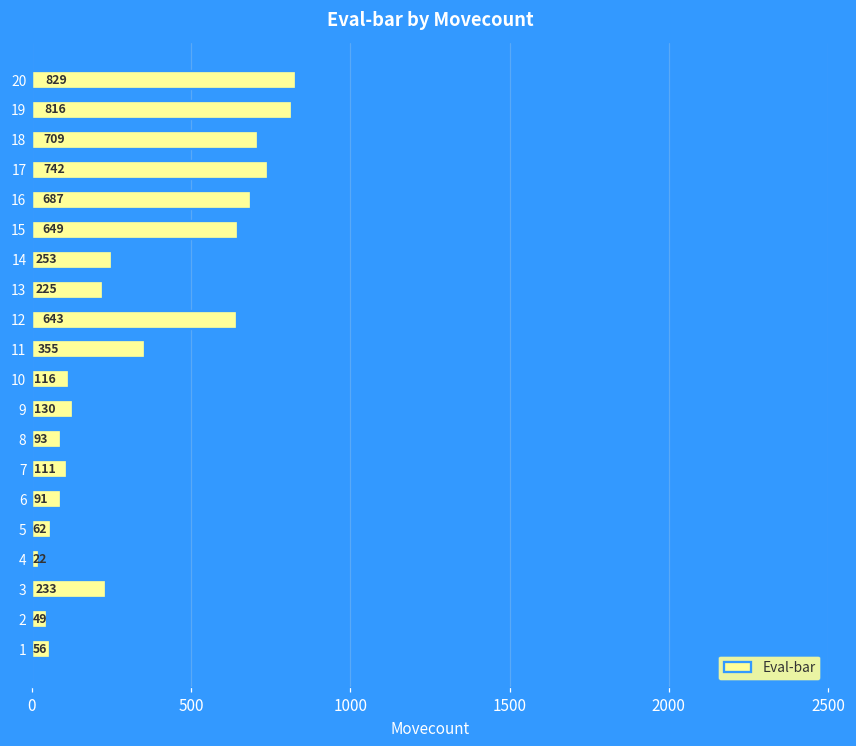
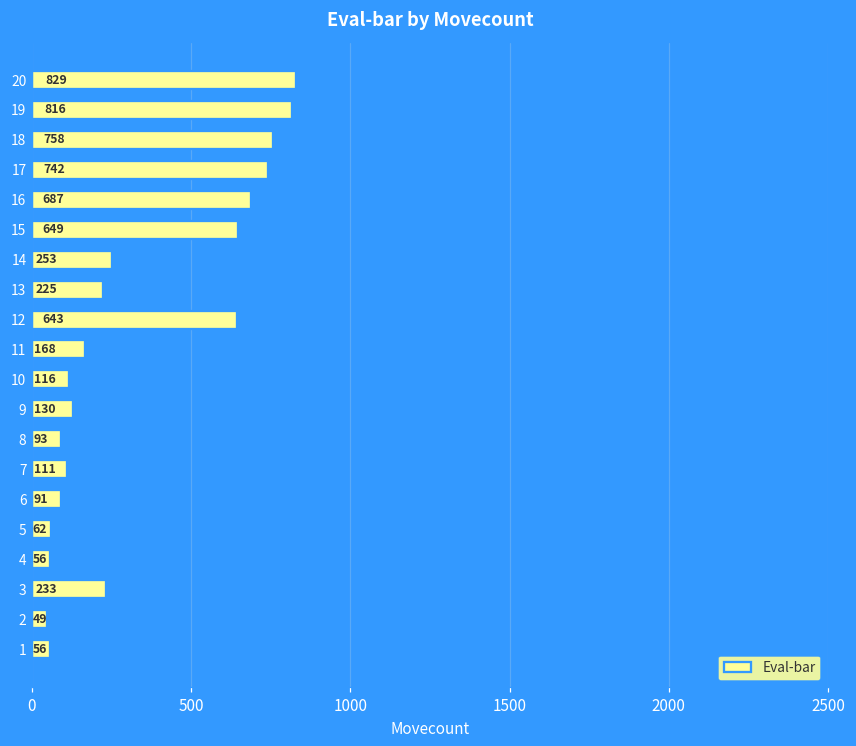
  {
    "20": 829,
    "19": 816,
-   "18": 709,
+   "18": 758,
    "17": 742,
    "16": 687,
    "15": 649,
    "14": 253,
    "13": 225,
    "12": 643,
-   "11": 355,
+   "11": 168,
    "10": 116,
    "9": 130,
    "8": 93,
    "7": 111,
    "6": 91,
    "5": 62,
-   "4": 22,
+   "4": 56,
    "3": 233,
    "2": 49,
    "1": 56
  }
